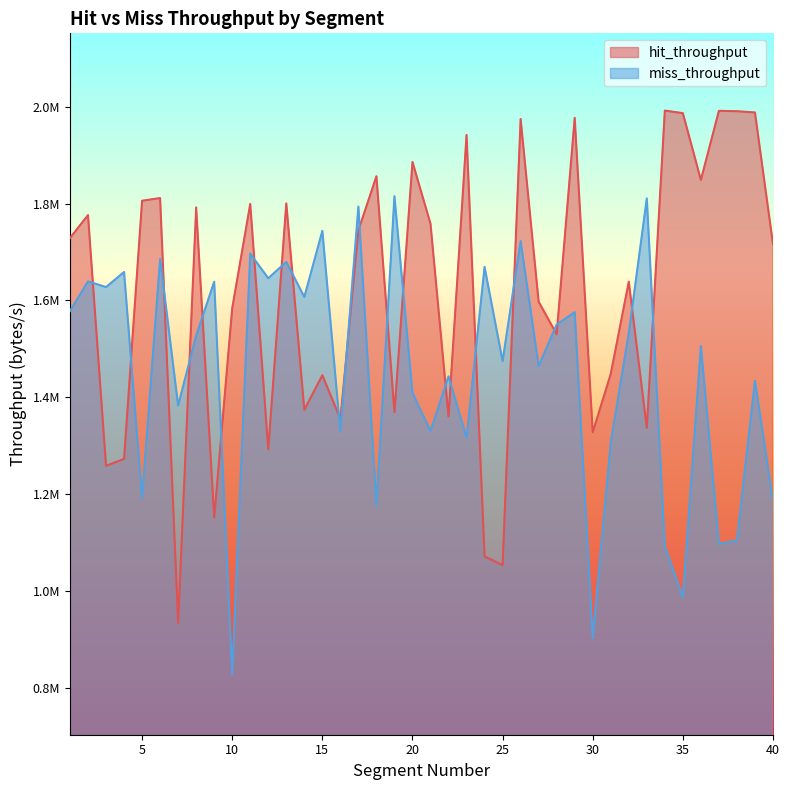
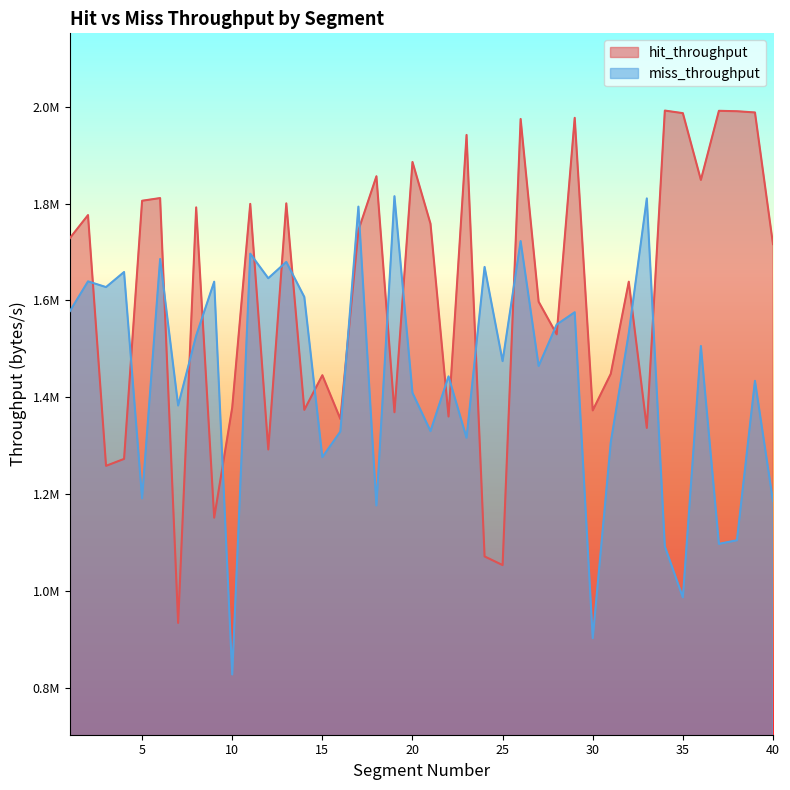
  {
    "hit_throughput": {
      "5": 1810000,
-     "10": 1580000,
+     "10": 1380000,
      "15": 1450000,
      "20": 1890000,
      "25": 1050000,
-     "30": 1330000,
+     "30": 1370000,
      "35": 1990000,
      "40": 1720000
    },
    "miss_throughput": {
      "5": 1190000,
      "10": 830000,
-     "15": 1740000,
+     "15": 1280000,
      "20": 1410000,
      "25": 1470000,
      "30": 900000,
      "35": 990000,
      "40": 1190000
    }
  }
